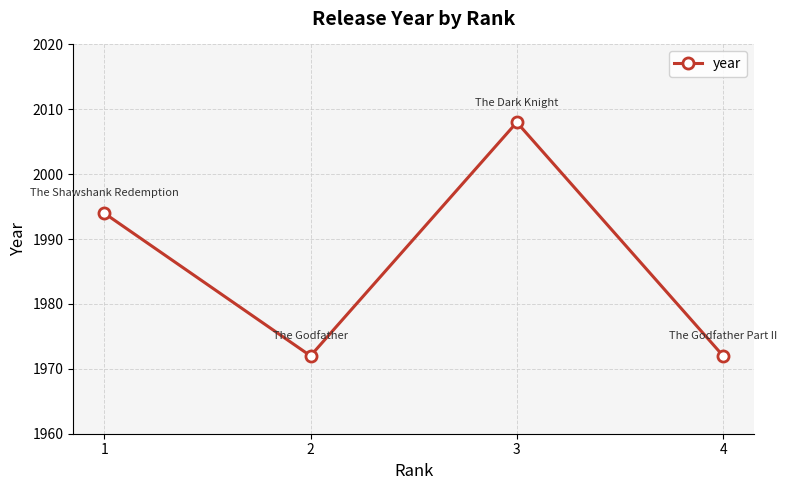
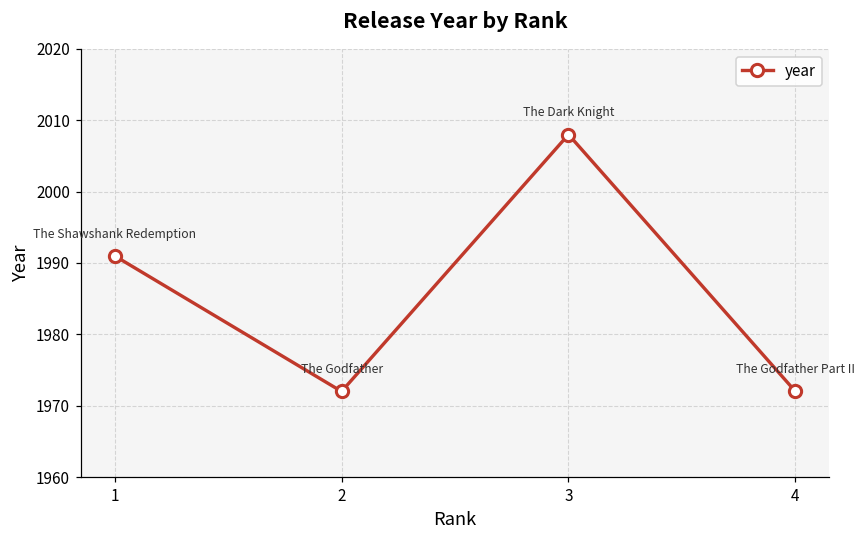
  {
-   "1": 1994,
+   "1": 1991,
    "2": 1972,
    "3": 2008,
    "4": 1972
  }
